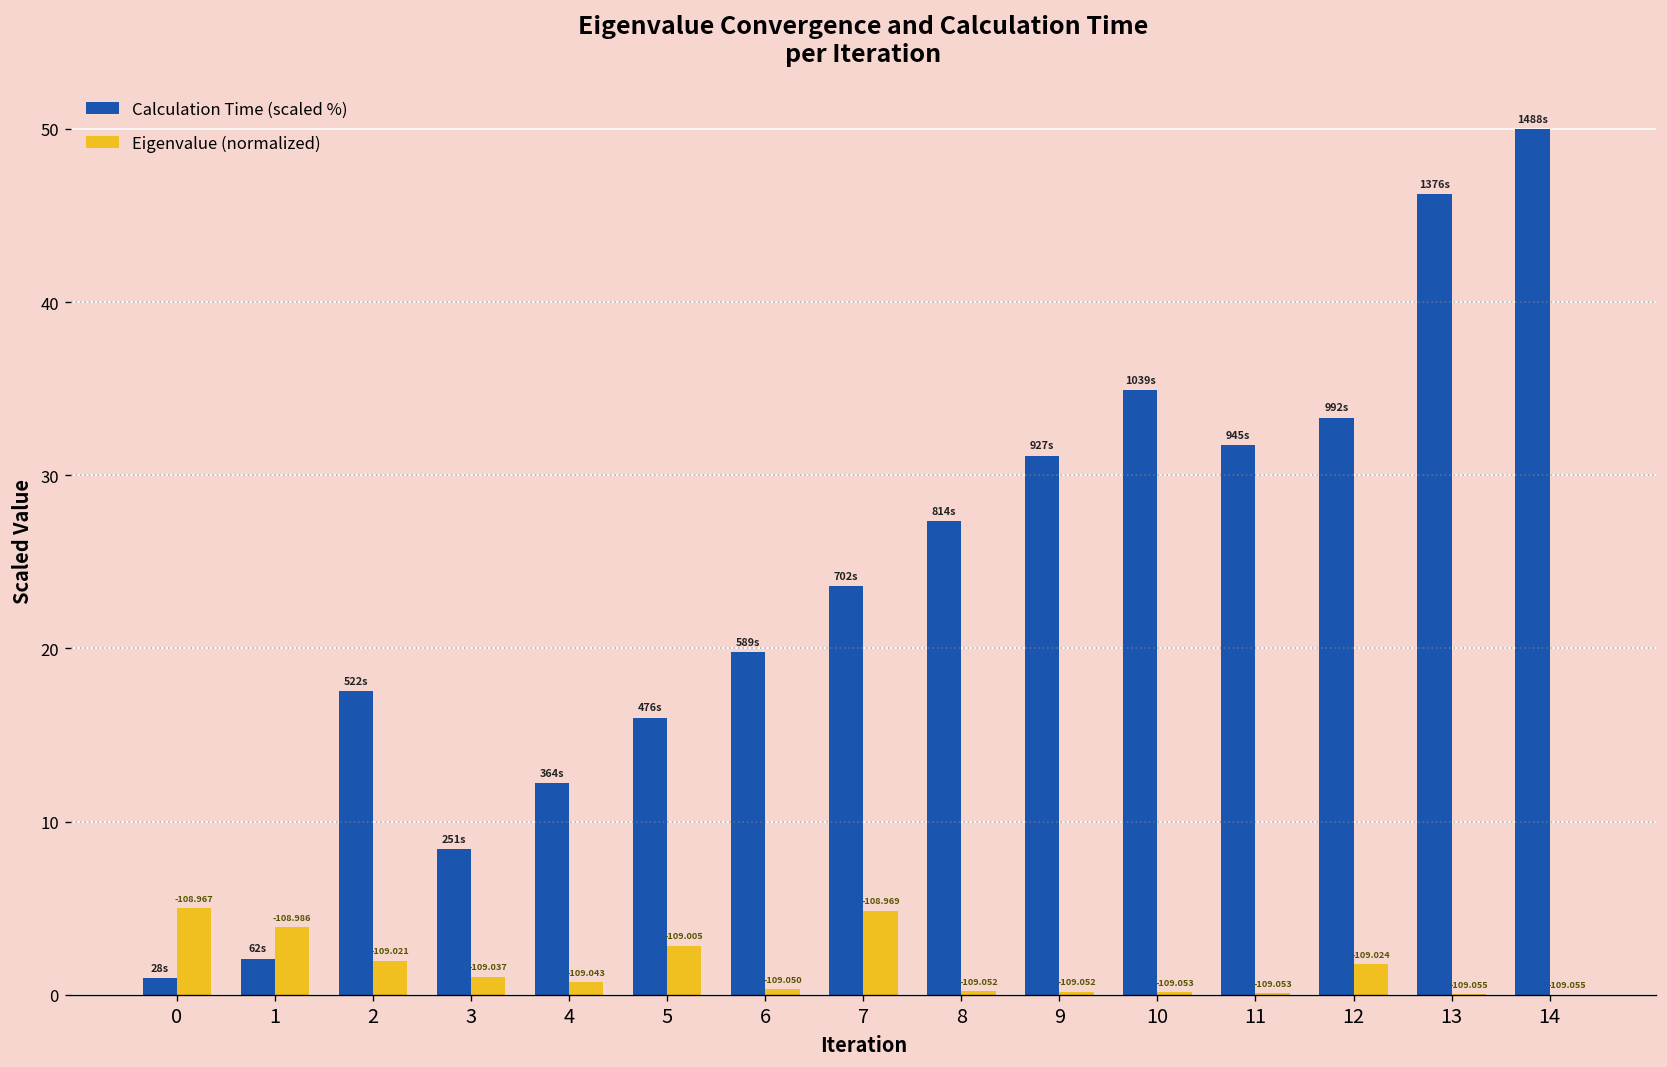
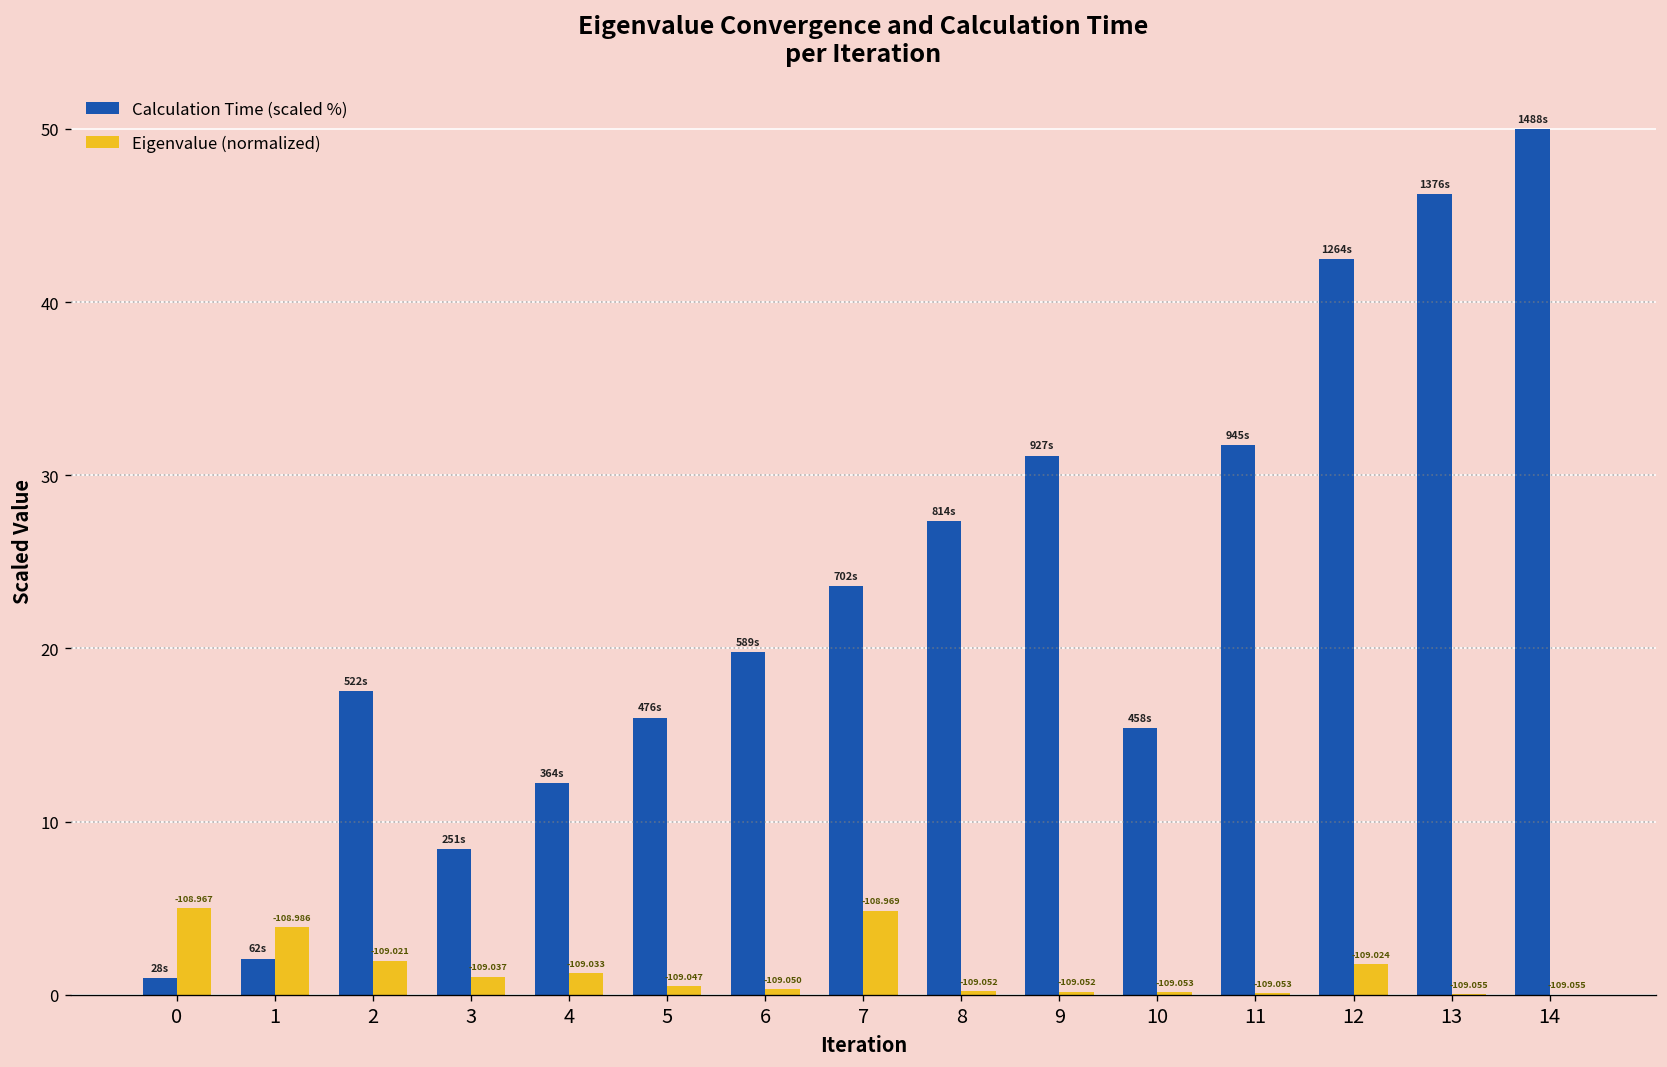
  {
    "Calculation Time (scaled %)": {
-     "10": "1039s",
-     "12": "992s"
+     "10": "458s",
+     "12": "1264s"
    },
    "Eigenvalue (normalized)": {
-     "4": "-109.043",
-     "5": "-109.005"
+     "4": "-109.033",
+     "5": "-109.047"
    }
  }
